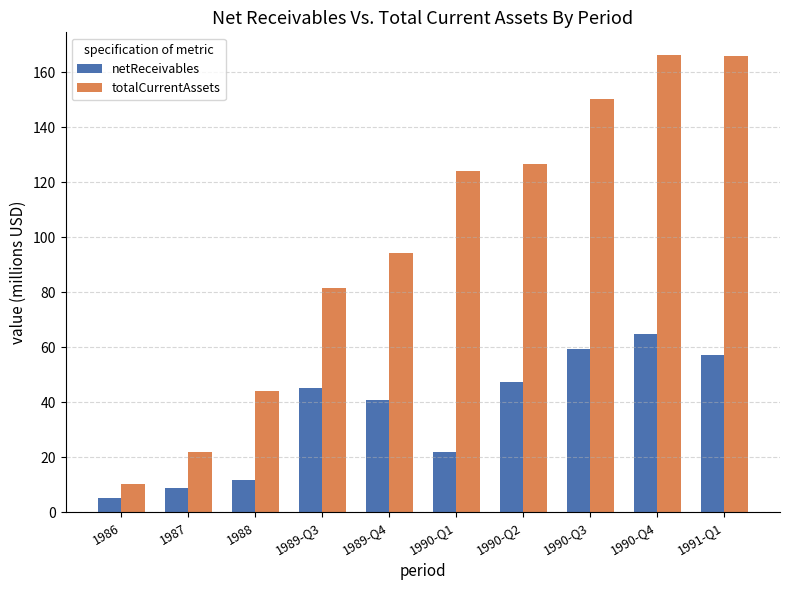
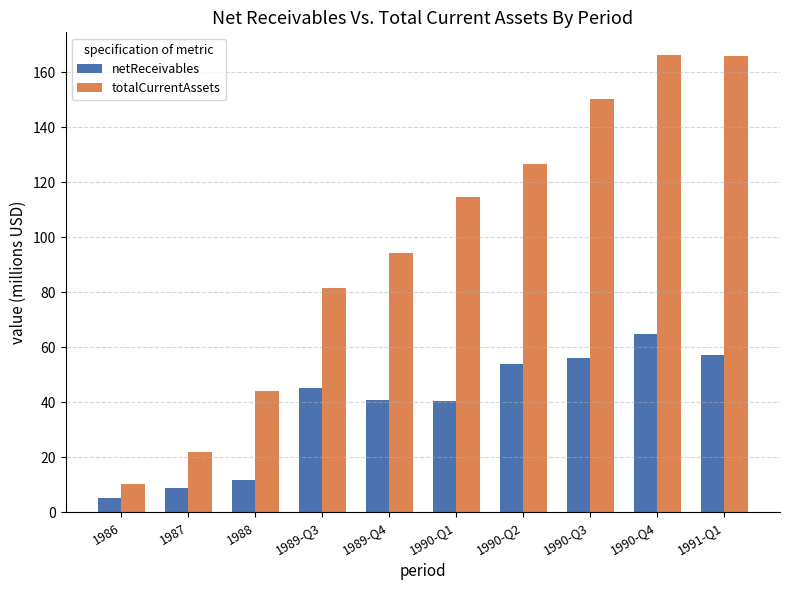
  {
    "netReceivables": {
      "1986": 5,
      "1987": 9,
      "1988": 12,
      "1989-Q3": 45,
      "1989-Q4": 41,
-     "1990-Q1": 22,
-     "1990-Q2": 47,
-     "1990-Q3": 59,
+     "1990-Q1": 41,
+     "1990-Q2": 54,
+     "1990-Q3": 56,
      "1990-Q4": 65,
      "1991-Q1": 57
    },
    "totalCurrentAssets": {
      "1986": 10,
      "1987": 22,
      "1988": 44,
      "1989-Q3": 81,
      "1989-Q4": 94,
-     "1990-Q1": 124,
+     "1990-Q1": 115,
      "1990-Q2": 127,
      "1990-Q3": 150,
      "1990-Q4": 166,
      "1991-Q1": 166
    }
  }
